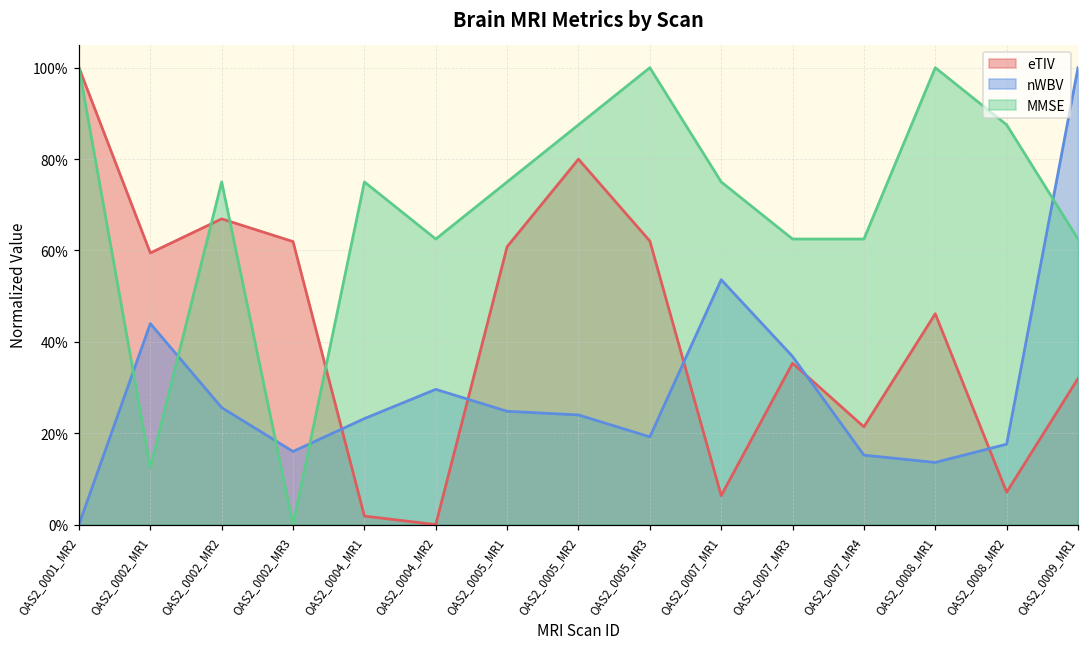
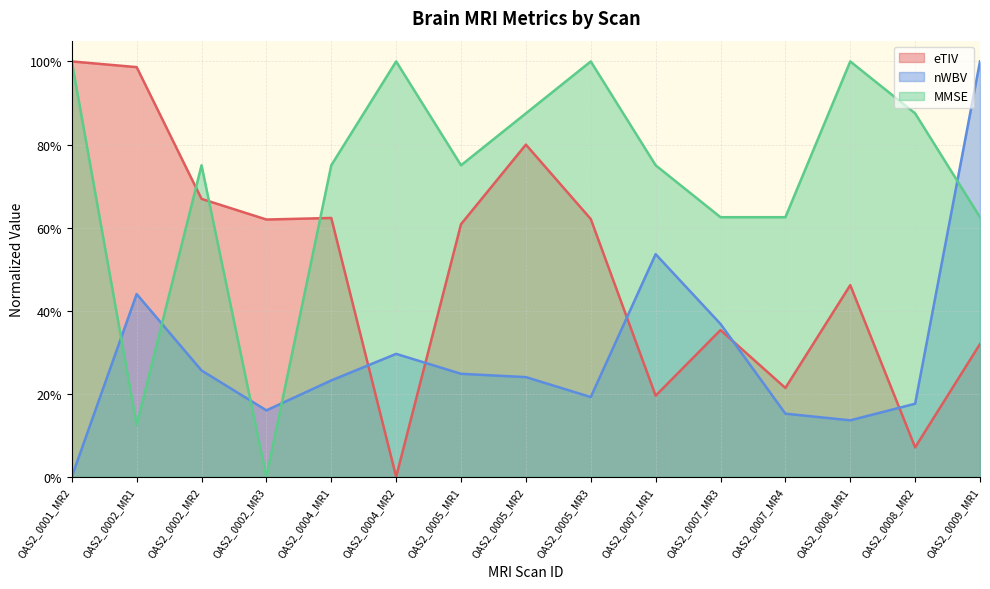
  {
    "eTIV": {
-     "OAS2_0002_MR1": "59%",
+     "OAS2_0002_MR1": "99%",
      "OAS2_0002_MR2": "67%",
      "OAS2_0002_MR3": "62%",
-     "OAS2_0004_MR1": "2%",
+     "OAS2_0004_MR1": "62%",
      "OAS2_0004_MR2": "0%",
      "OAS2_0005_MR1": "61%",
      "OAS2_0005_MR2": "80%",
      "OAS2_0005_MR3": "62%",
-     "OAS2_0007_MR1": "6%",
+     "OAS2_0007_MR1": "20%",
      "OAS2_0007_MR3": "35%",
      "OAS2_0007_MR4": "21%",
      "OAS2_0008_MR1": "46%",
      "OAS2_0008_MR2": "7%",
      "OAS2_0009_MR1": "32%"
    },
    "nWBV": {
      "OAS2_0001_MR2": "0%",
      "OAS2_0002_MR1": "44%",
      "OAS2_0002_MR2": "26%",
      "OAS2_0002_MR3": "16%",
      "OAS2_0004_MR1": "23%",
      "OAS2_0004_MR2": "30%",
      "OAS2_0005_MR1": "25%",
      "OAS2_0005_MR2": "24%",
      "OAS2_0005_MR3": "19%",
      "OAS2_0007_MR1": "54%",
      "OAS2_0007_MR3": "37%",
      "OAS2_0007_MR4": "15%",
      "OAS2_0008_MR1": "14%",
      "OAS2_0008_MR2": "18%",
      "OAS2_0009_MR1": "100%"
    },
    "MMSE": {
      "OAS2_0002_MR1": "13%",
      "OAS2_0002_MR2": "75%",
      "OAS2_0002_MR3": "0%",
      "OAS2_0004_MR1": "75%",
-     "OAS2_0004_MR2": "63%",
+     "OAS2_0004_MR2": "100%",
      "OAS2_0005_MR1": "75%",
      "OAS2_0005_MR2": "88%",
      "OAS2_0005_MR3": "100%",
      "OAS2_0007_MR1": "75%",
      "OAS2_0007_MR3": "63%",
      "OAS2_0007_MR4": "63%",
      "OAS2_0008_MR1": "100%",
      "OAS2_0008_MR2": "88%",
      "OAS2_0009_MR1": "63%"
    }
  }
